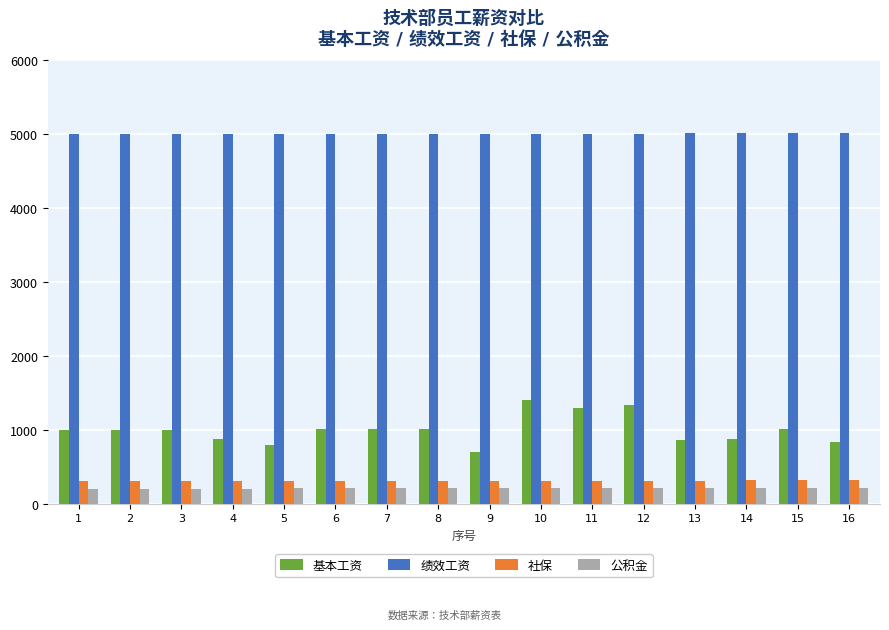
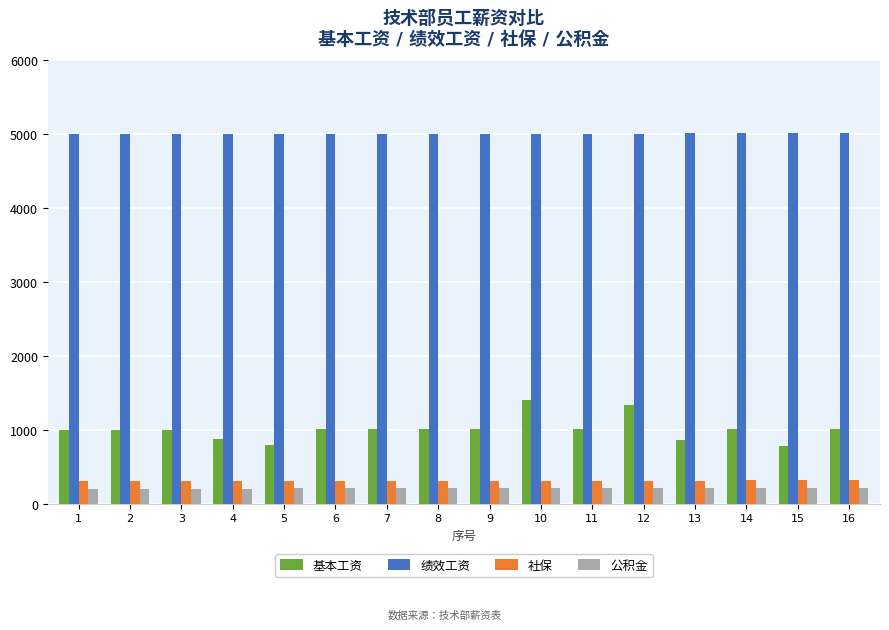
  {
    "基本工资": {
      "1": 1000,
      "2": 1000,
      "3": 1000,
      "4": 900,
      "5": 800,
      "6": 1000,
      "7": 1000,
      "8": 1000,
-     "9": 700,
+     "9": 1000,
      "10": 1400,
-     "11": 1300,
+     "11": 1000,
      "12": 1300,
      "13": 900,
-     "14": 900,
-     "15": 1000,
-     "16": 800
+     "14": 1000,
+     "15": 800,
+     "16": 1000
    },
    "绩效工资": {
      "1": 5000,
      "2": 5000,
      "3": 5000,
      "4": 5000,
      "5": 5000,
      "6": 5000,
      "7": 5000,
      "8": 5000,
      "9": 5000,
      "10": 5000,
      "11": 5000,
      "12": 5000,
      "13": 5000,
      "14": 5000,
      "15": 5000,
      "16": 5000
    },
    "社保": {
      "1": 300,
      "2": 300,
      "3": 300,
      "4": 300,
      "5": 300,
      "6": 300,
      "7": 300,
      "8": 300,
      "9": 300,
      "10": 300,
      "11": 300,
      "12": 300,
      "13": 300,
      "14": 300,
      "15": 300,
      "16": 300
    },
    "公积金": {
      "1": 200,
      "2": 200,
      "3": 200,
      "4": 200,
      "5": 200,
      "6": 200,
      "7": 200,
      "8": 200,
      "9": 200,
      "10": 200,
      "11": 200,
      "12": 200,
      "13": 200,
      "14": 200,
      "15": 200,
      "16": 200
    }
  }
